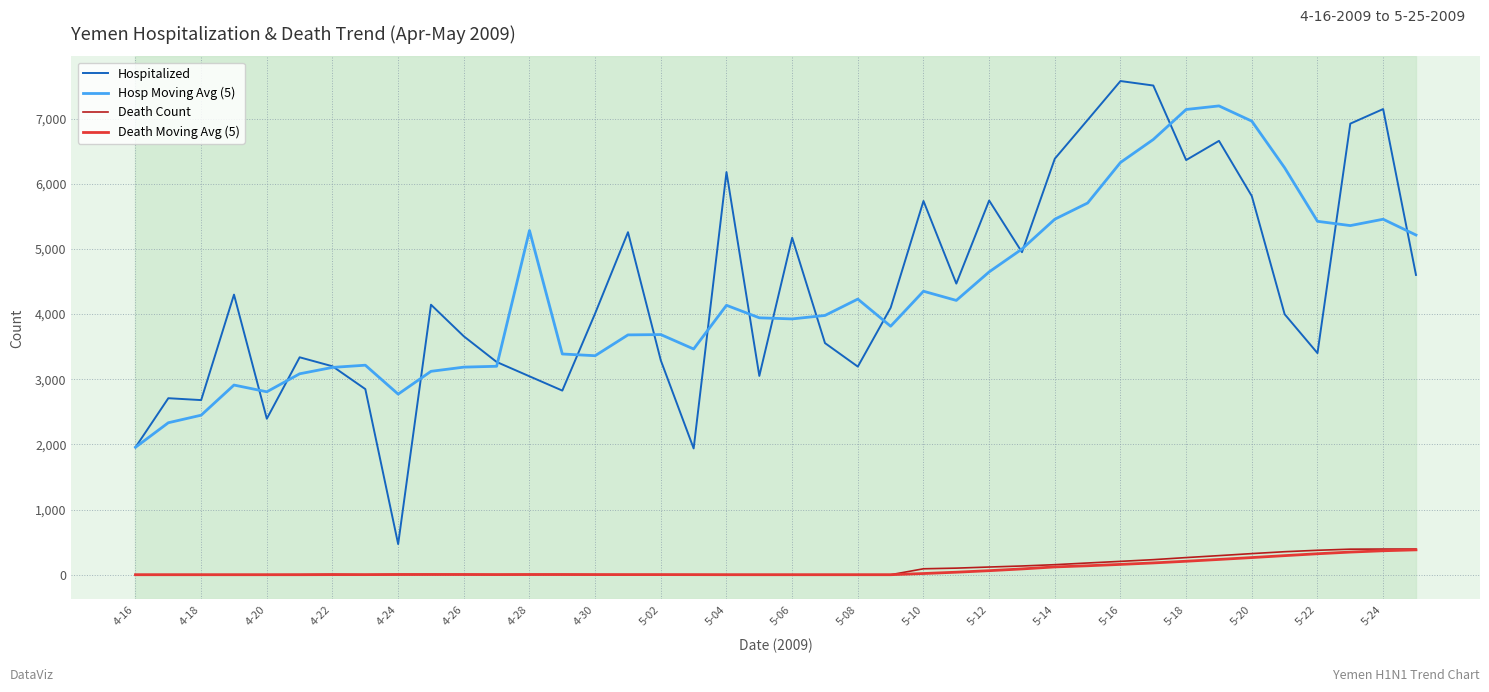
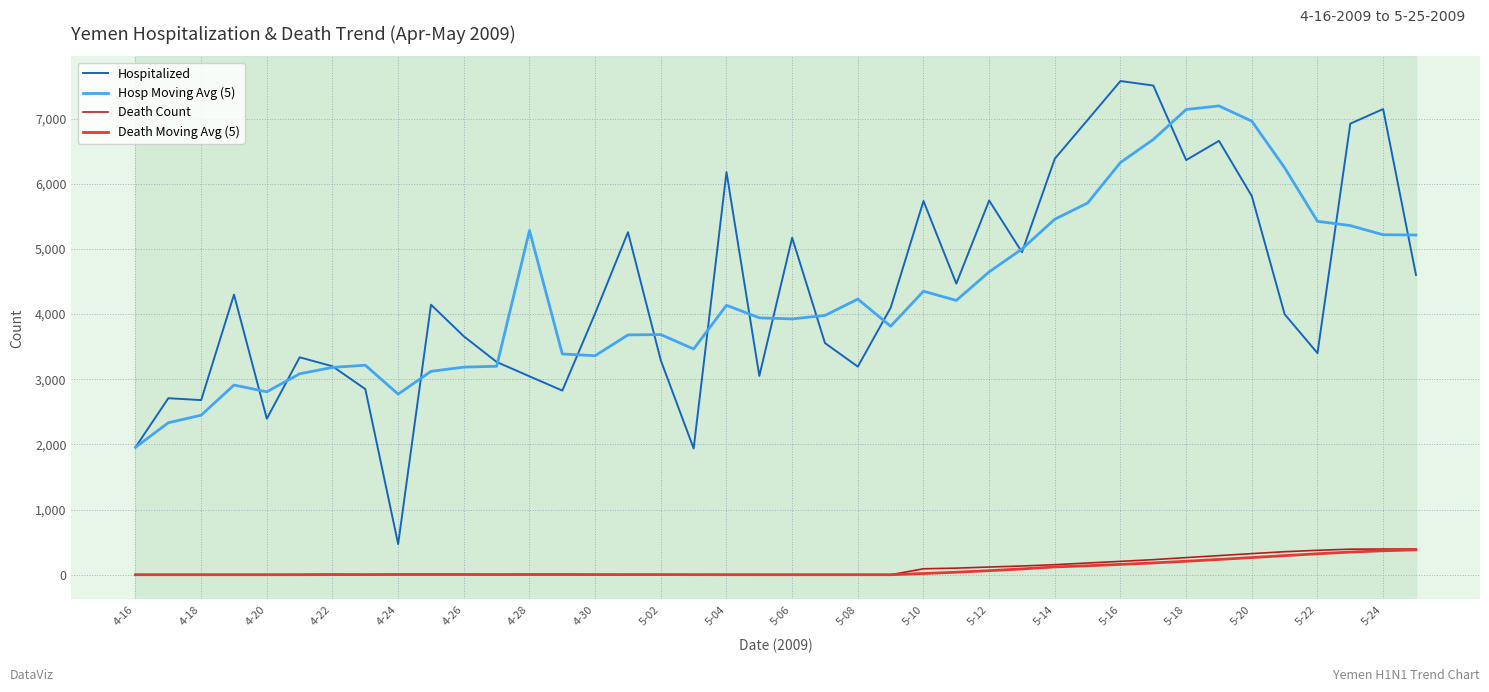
  {
    "Hospitalized": {
      "4-18": "2,700",
      "4-20": "2,400",
      "4-24": "500",
      "4-26": "3,700",
      "4-28": "3,000",
      "4-30": "4,000",
      "5-02": "3,300",
      "5-04": "6,200",
      "5-06": "5,200",
      "5-08": "3,200",
      "5-10": "5,700",
      "5-12": "5,700",
      "5-14": "6,400",
      "5-16": "7,600",
      "5-18": "6,400",
      "5-20": "5,800",
      "5-22": "3,400",
      "5-24": "7,100"
    },
    "Hosp Moving Avg (5)": {
      "4-18": "2,400",
      "4-20": "2,800",
      "4-24": "2,800",
      "4-26": "3,200",
      "4-28": "5,300",
      "4-30": "3,400",
      "5-02": "3,700",
      "5-04": "4,100",
      "5-06": "3,900",
      "5-08": "4,200",
      "5-10": "4,400",
      "5-12": "4,600",
      "5-14": "5,500",
      "5-16": "6,300",
      "5-18": "7,100",
      "5-20": "7,000",
      "5-22": "5,400",
-     "5-24": "5,500"
+     "5-24": "5,200"
    }
  }
